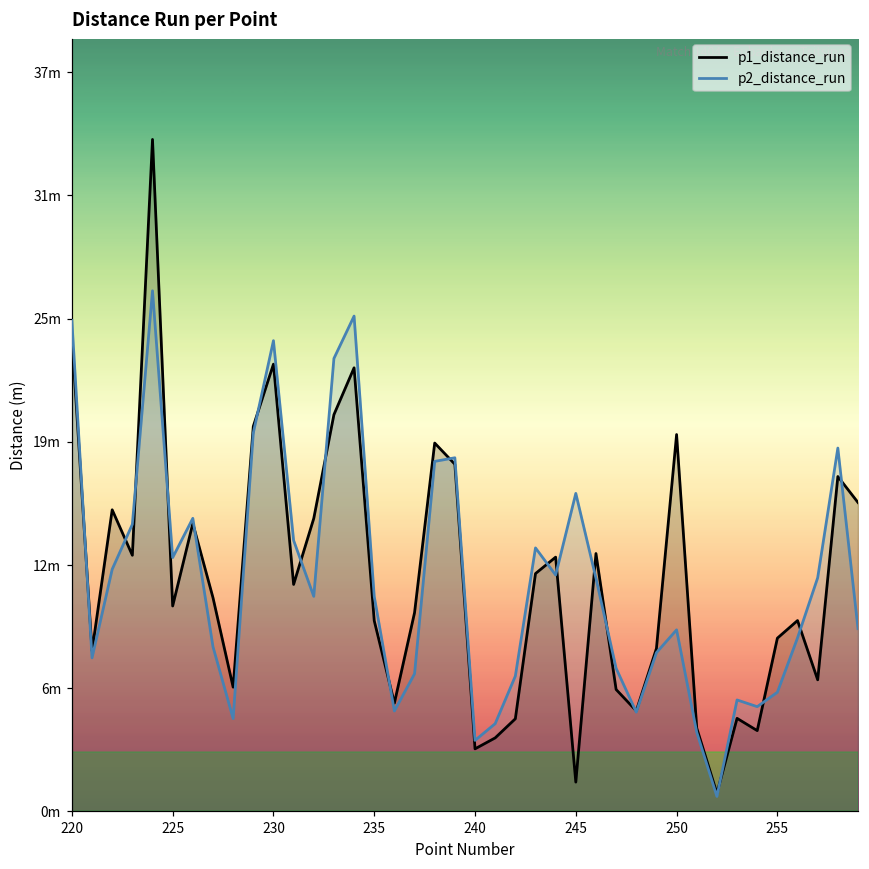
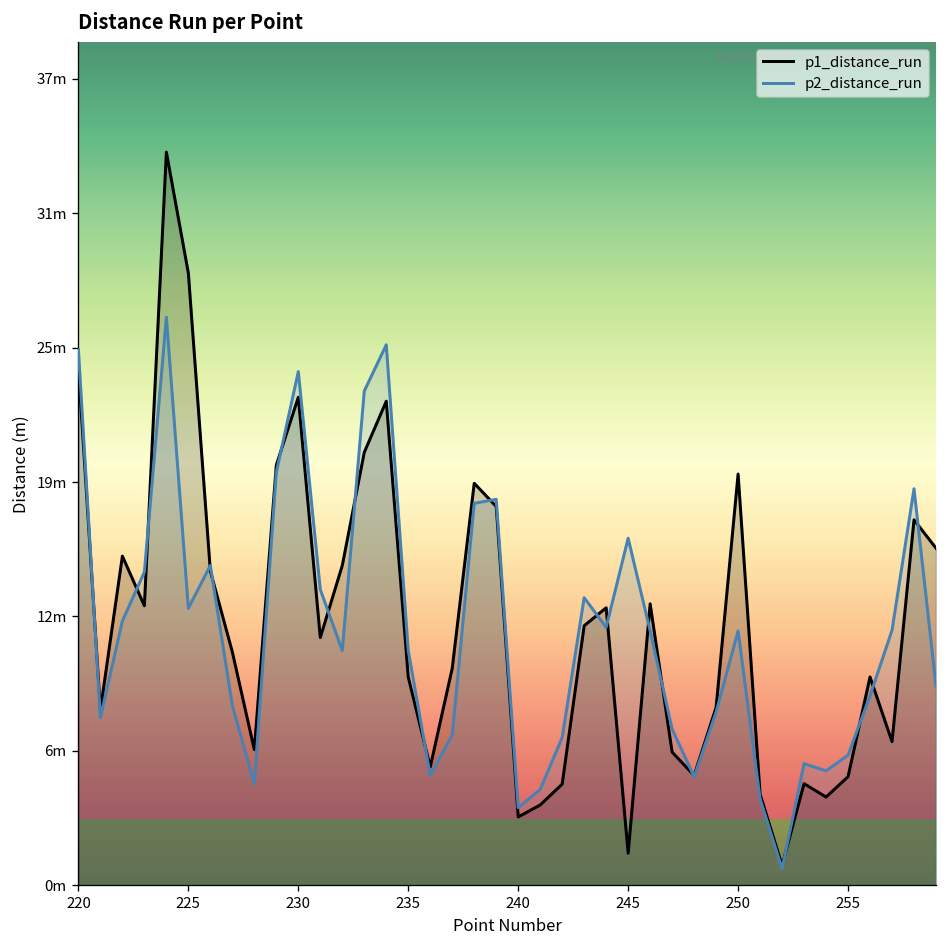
  {
    "p1_distance_run": {
      "220": "24.0m",
-     "225": "10.4m",
+     "225": "28.3m",
      "230": "22.6m",
      "235": "9.6m",
      "240": "3.2m",
      "245": "1.5m",
      "250": "19.0m",
-     "255": "8.8m"
+     "255": "5.0m"
    },
    "p2_distance_run": {
      "220": "24.8m",
      "225": "12.8m",
      "230": "23.8m",
      "235": "10.9m",
      "240": "3.6m",
      "245": "16.1m",
-     "250": "9.2m",
+     "250": "11.8m",
      "255": "6.0m"
    }
  }
